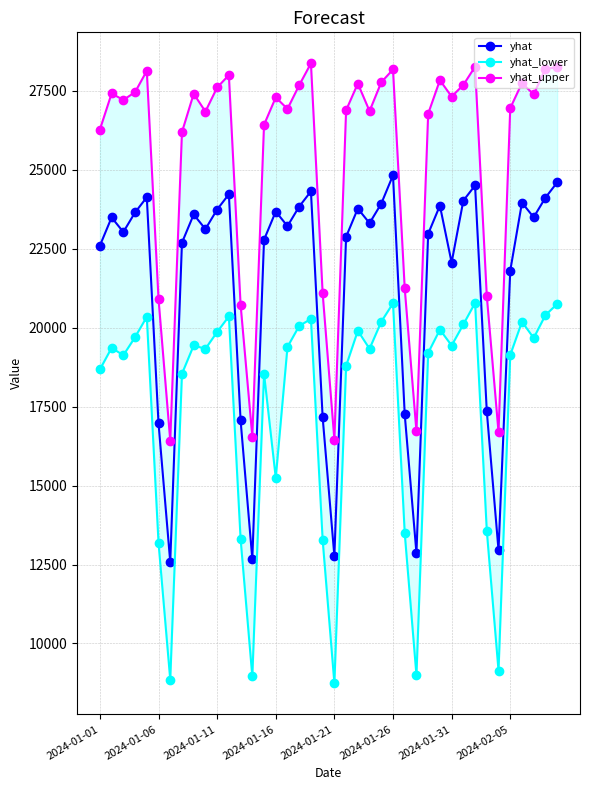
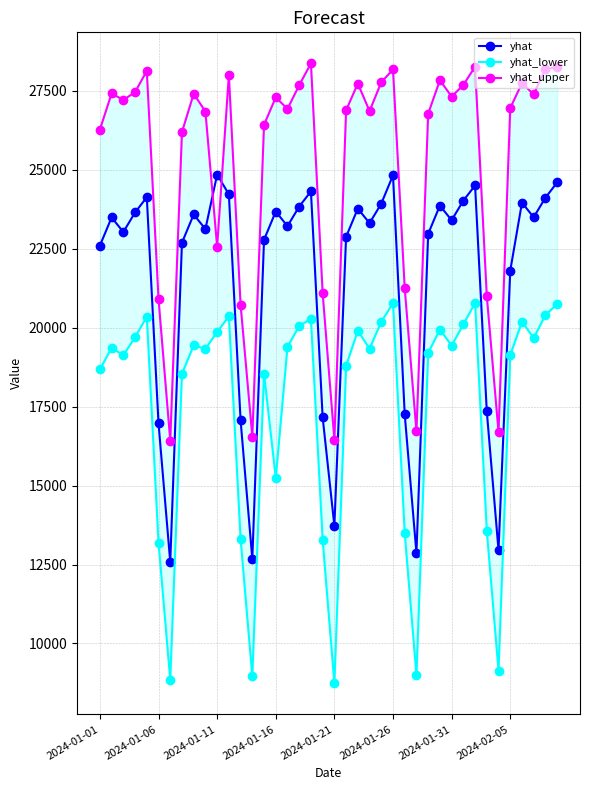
  {
    "yhat": {
      "2024-01-01": 22600,
      "2024-01-06": 17000,
-     "2024-01-11": 23700,
+     "2024-01-11": 24800,
      "2024-01-16": 23700,
-     "2024-01-21": 12800,
+     "2024-01-21": 13700,
      "2024-01-26": 24800,
-     "2024-01-31": 22100,
+     "2024-01-31": 23400,
      "2024-02-05": 21800
    },
    "yhat_lower": {
      "2024-01-01": 18700,
      "2024-01-06": 13200,
      "2024-01-11": 19900,
      "2024-01-16": 15200,
      "2024-01-21": 8700,
      "2024-01-26": 20800,
      "2024-01-31": 19400,
      "2024-02-05": 19100
    },
    "yhat_upper": {
      "2024-01-01": 26300,
      "2024-01-06": 20900,
-     "2024-01-11": 27600,
+     "2024-01-11": 22600,
      "2024-01-16": 27300,
      "2024-01-21": 16500,
      "2024-01-26": 28200,
      "2024-01-31": 27300,
      "2024-02-05": 27000
    }
  }
